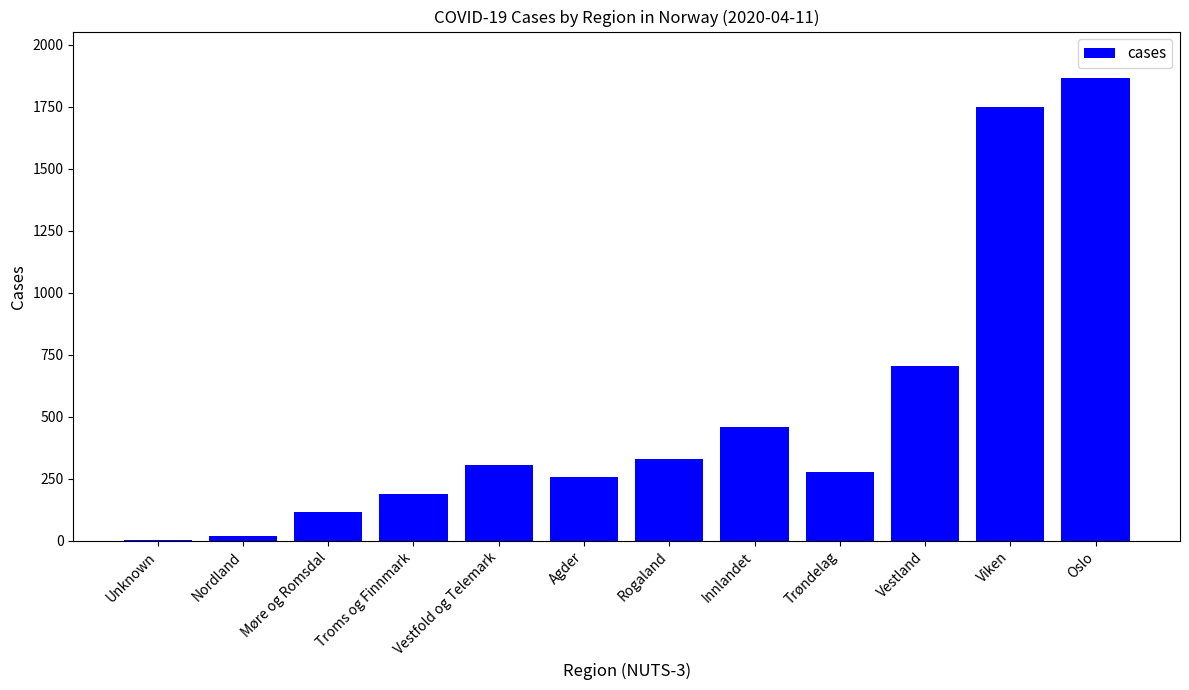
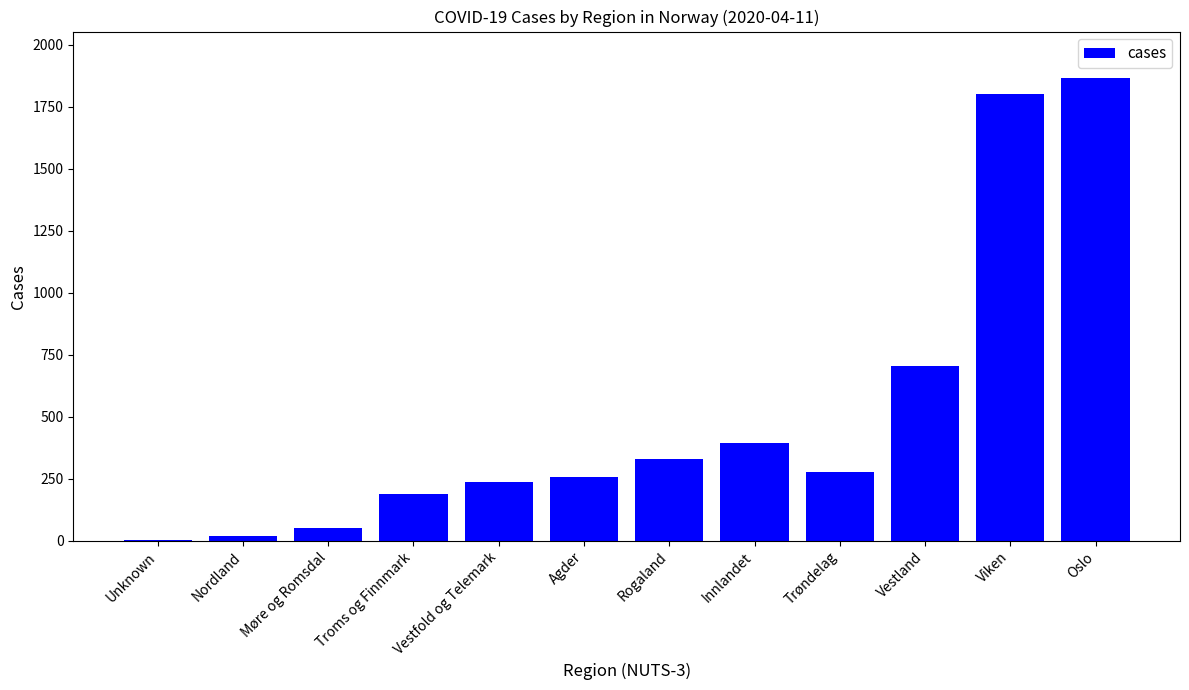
  {
    "Nordland": 20,
-   "Møre og Romsdal": 120,
+   "Møre og Romsdal": 50,
    "Troms og Finnmark": 190,
-   "Vestfold og Telemark": 310,
+   "Vestfold og Telemark": 240,
    "Agder": 260,
    "Rogaland": 330,
-   "Innlandet": 460,
+   "Innlandet": 390,
    "Trøndelag": 280,
    "Vestland": 700,
-   "Viken": 1750,
+   "Viken": 1800,
    "Oslo": 1870
  }
